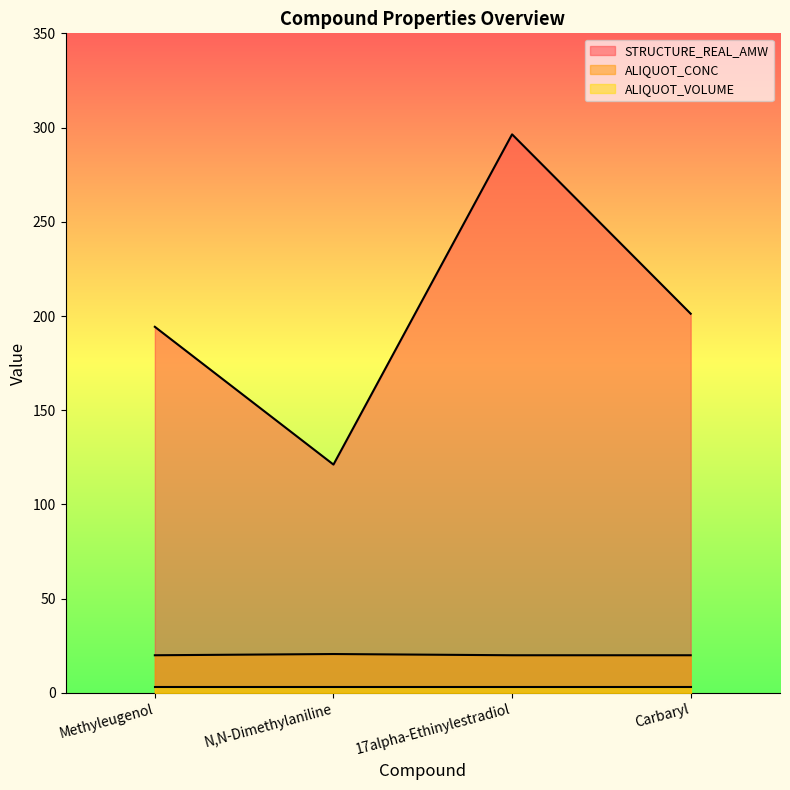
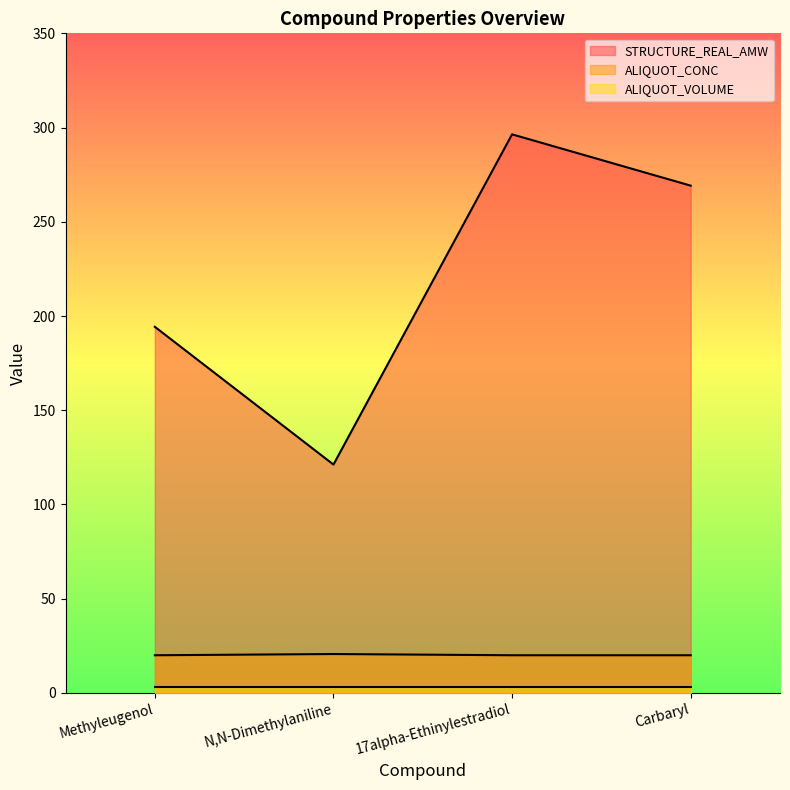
  {
    "STRUCTURE_REAL_AMW": {
      "Methyleugenol": 194,
      "N,N-Dimethylaniline": 121,
      "17alpha-Ethinylestradiol": 296,
-     "Carbaryl": 201
+     "Carbaryl": 269
    }
  }
